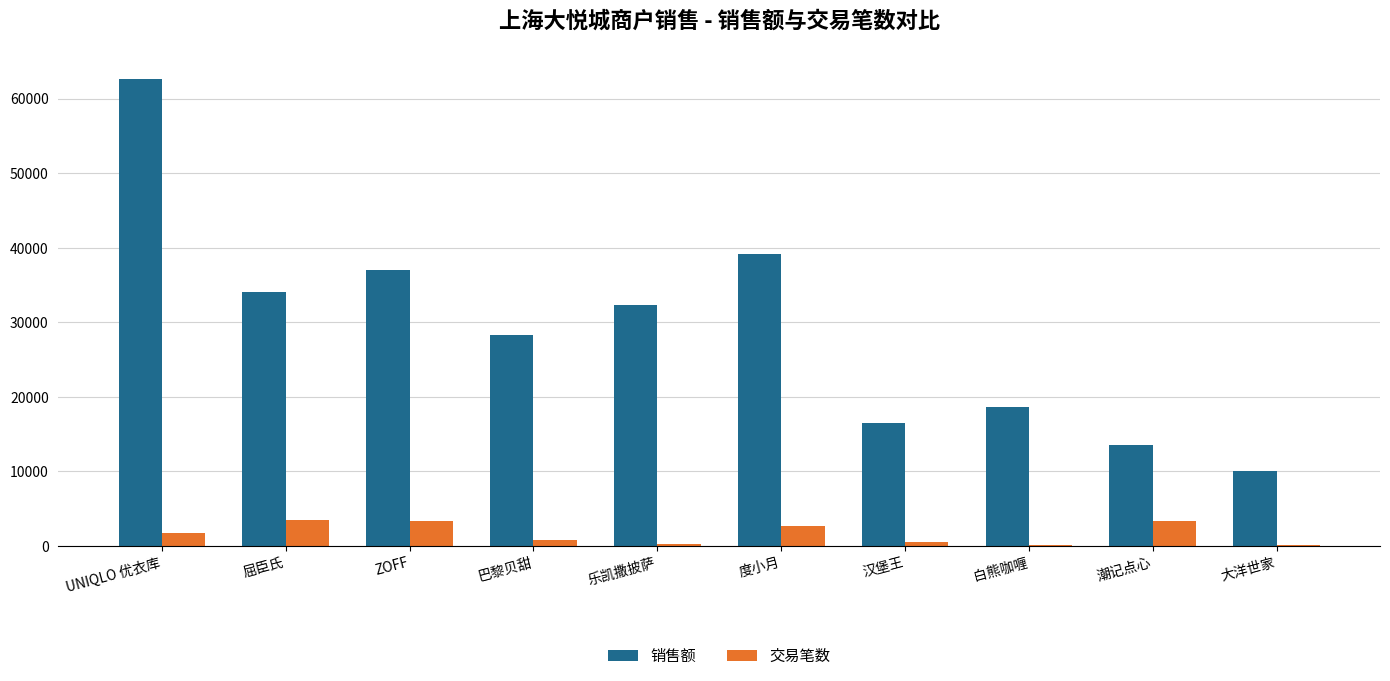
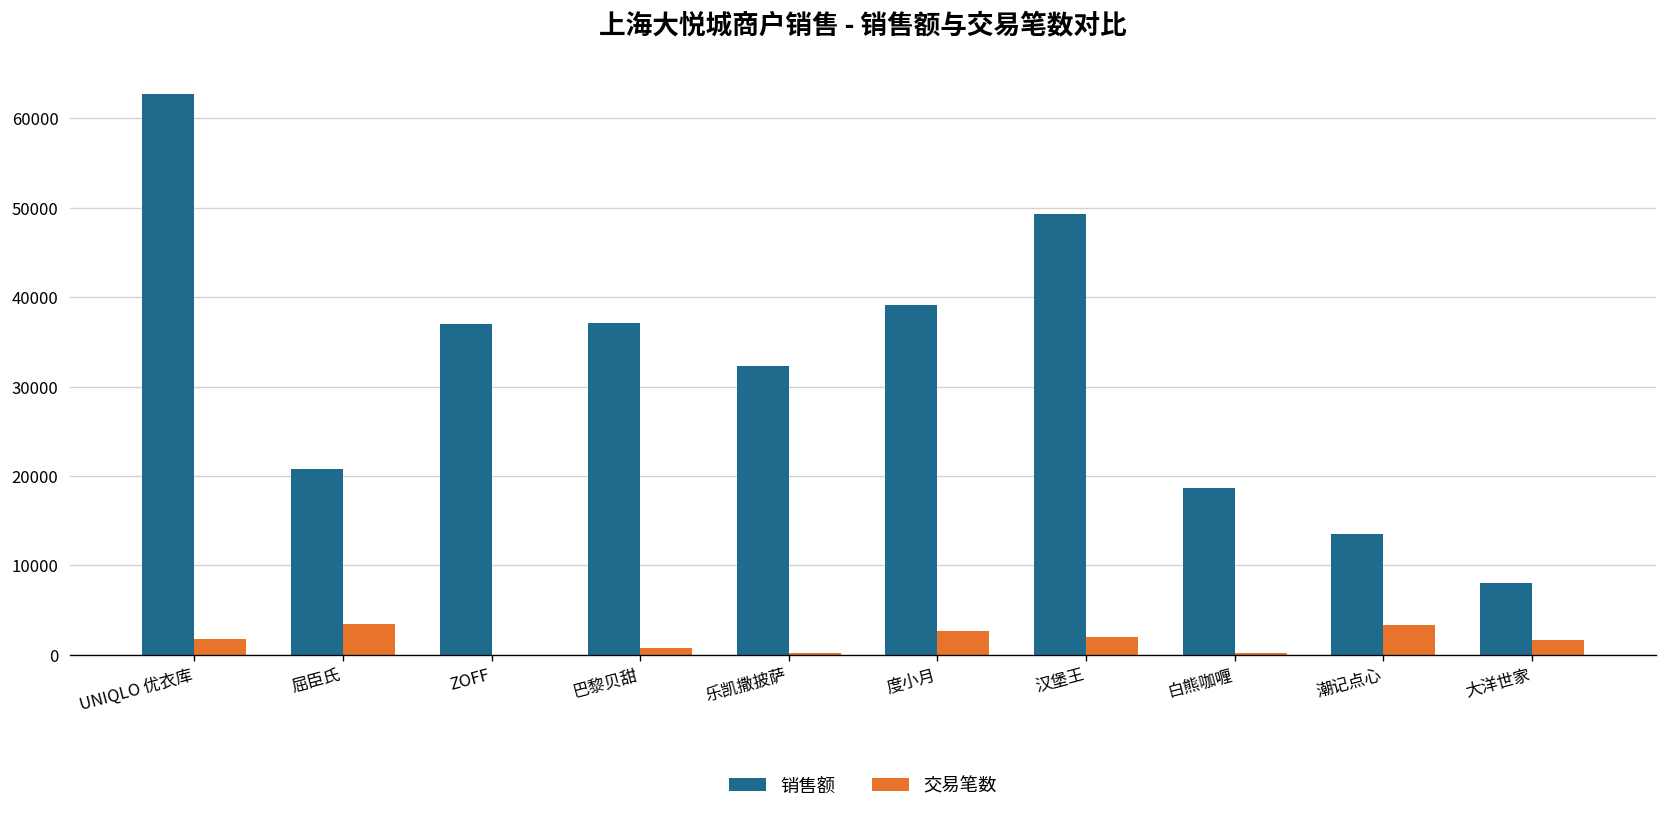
  {
    "销售额": {
      "UNIQLO 优衣库": 63000,
-     "屈臣氏": 34000,
+     "屈臣氏": 21000,
      "ZOFF": 37000,
-     "巴黎贝甜": 28000,
+     "巴黎贝甜": 37000,
      "乐凯撒披萨": 32000,
      "度小月": 39000,
-     "汉堡王": 17000,
+     "汉堡王": 49000,
      "白熊咖喱": 19000,
      "潮记点心": 14000,
-     "大洋世家": 10000
+     "大洋世家": 8000
    },
    "交易笔数": {
      "UNIQLO 优衣库": 2000,
      "屈臣氏": 3000,
-     "ZOFF": 3000,
+     "ZOFF": 0,
      "巴黎贝甜": 1000,
      "度小月": 3000,
-     "汉堡王": 1000,
+     "汉堡王": 2000,
      "潮记点心": 3000,
-     "大洋世家": 0
+     "大洋世家": 2000
    }
  }
